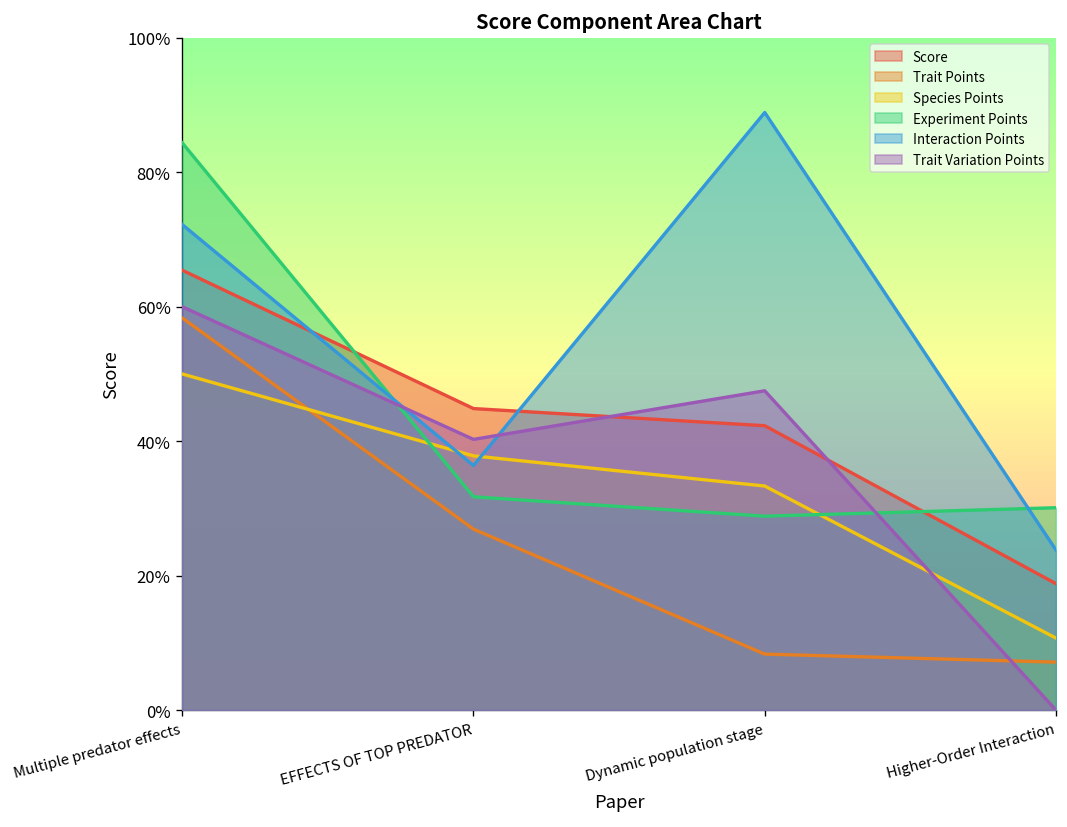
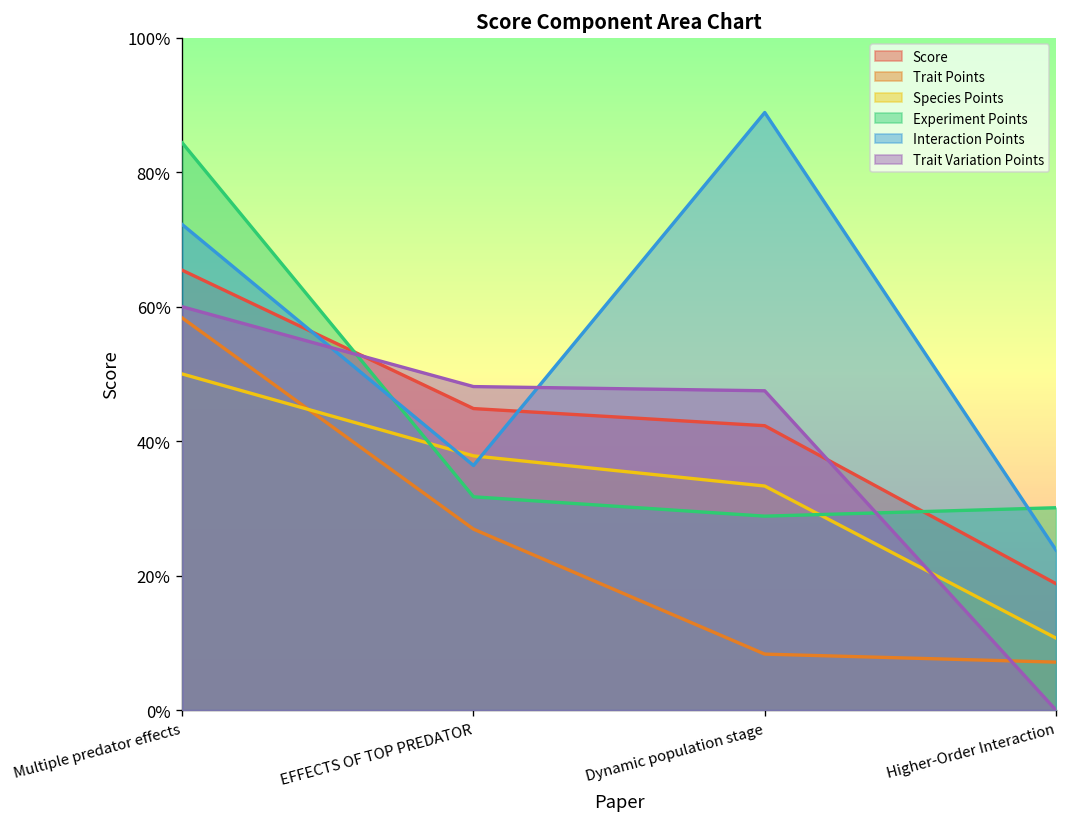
  {
    "Experiment Points": {
      "Multiple predator effects": "84%",
      "EFFECTS OF TOP PREDATOR": "32%",
      "Dynamic population stage": "29%",
      "Higher-Order Interaction": "30%"
    },
    "Interaction Points": {
      "Multiple predator effects": "72%",
      "EFFECTS OF TOP PREDATOR": "36%",
      "Dynamic population stage": "89%",
      "Higher-Order Interaction": "24%"
    },
    "Trait Variation Points": {
      "Multiple predator effects": "60%",
-     "EFFECTS OF TOP PREDATOR": "40%",
+     "EFFECTS OF TOP PREDATOR": "48%",
      "Dynamic population stage": "48%",
      "Higher-Order Interaction": "0%"
    }
  }
